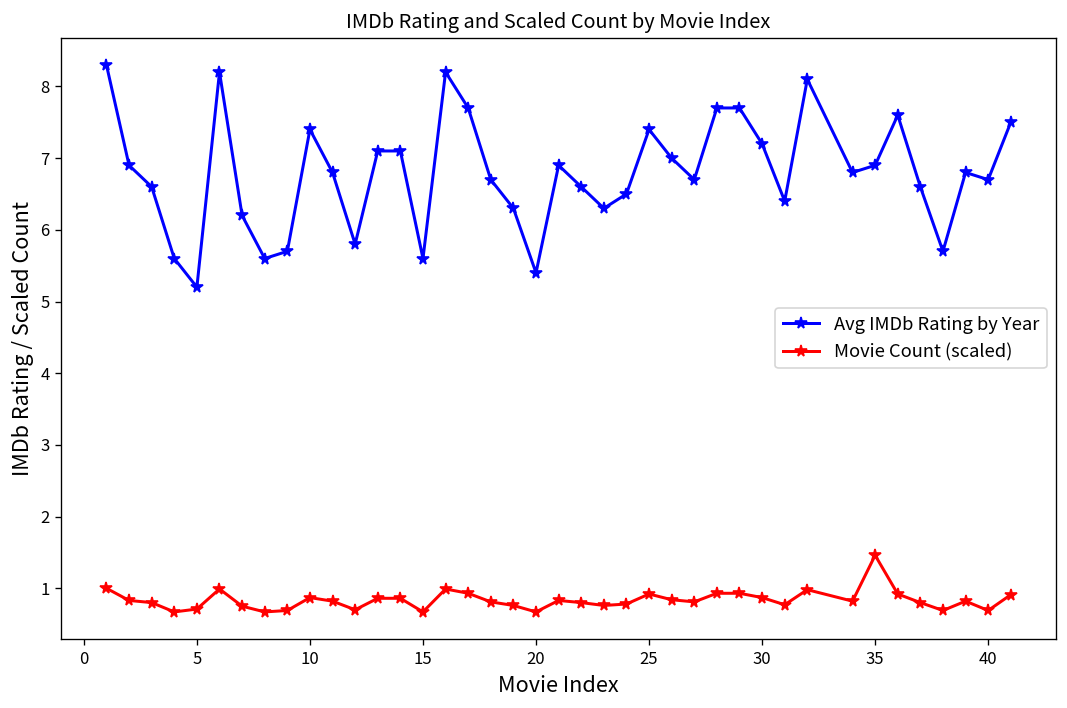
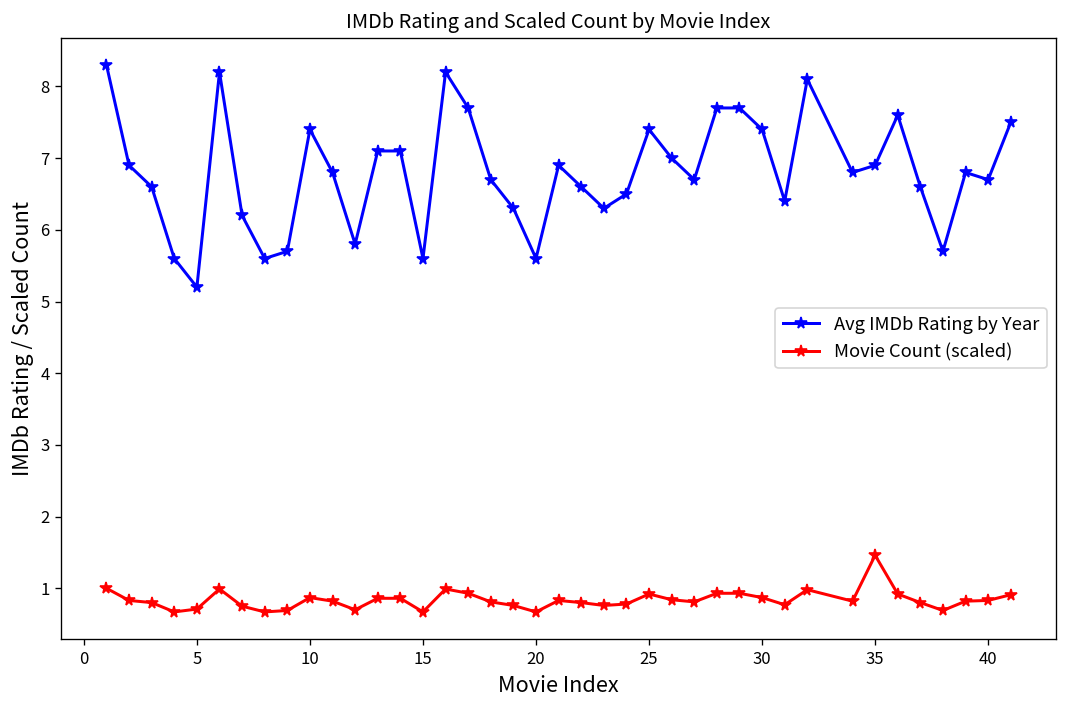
  {
    "Avg IMDb Rating by Year": {
      "5": 5.2,
      "10": 7.4,
      "15": 5.6,
-     "20": 5.4,
+     "20": 5.6,
      "25": 7.4,
-     "30": 7.2,
+     "30": 7.4,
      "35": 6.9,
      "40": 6.7
    },
    "Movie Count (scaled)": {
      "5": 0.7,
      "10": 0.9,
      "15": 0.7,
      "20": 0.7,
      "25": 0.9,
      "30": 0.9,
      "35": 1.5,
-     "40": 0.7
+     "40": 0.8
    }
  }
